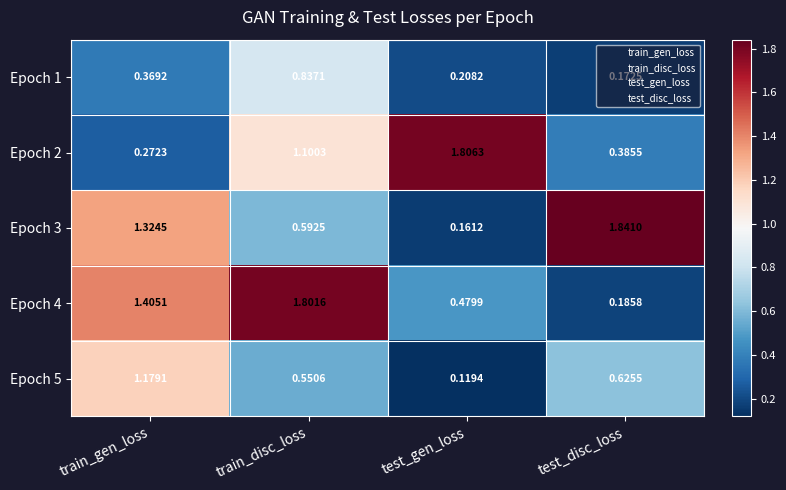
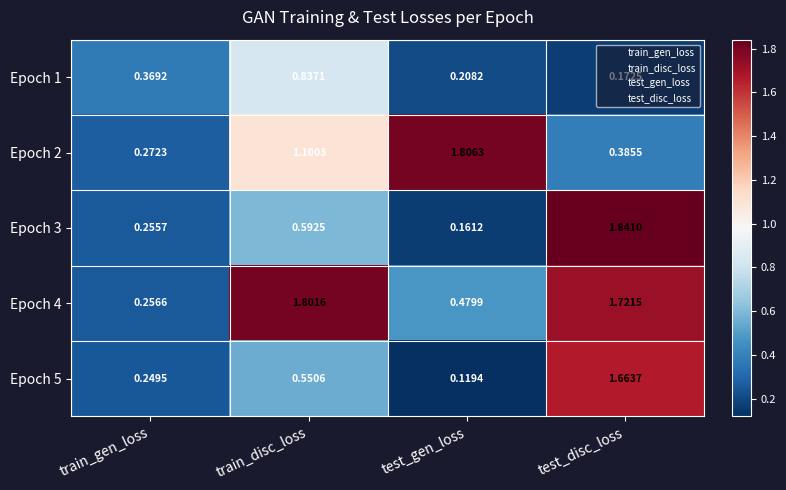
  {
    "Epoch 1": {
      "train_gen_loss": 0.3692,
      "test_gen_loss": 0.2082
    },
    "Epoch 2": {
      "train_gen_loss": 0.2723,
      "test_gen_loss": 1.8063,
      "test_disc_loss": 0.3855
    },
    "Epoch 3": {
-     "train_gen_loss": 1.3245,
+     "train_gen_loss": 0.2557,
      "train_disc_loss": 0.5925,
      "test_gen_loss": 0.1612,
      "test_disc_loss": 1.8410
    },
    "Epoch 4": {
-     "train_gen_loss": 1.4051,
+     "train_gen_loss": 0.2566,
      "train_disc_loss": 1.8016,
      "test_gen_loss": 0.4799,
-     "test_disc_loss": 0.1858
+     "test_disc_loss": 1.7215
    },
    "Epoch 5": {
-     "train_gen_loss": 1.1791,
+     "train_gen_loss": 0.2495,
      "train_disc_loss": 0.5506,
      "test_gen_loss": 0.1194,
-     "test_disc_loss": 0.6255
+     "test_disc_loss": 1.6637
    }
  }
